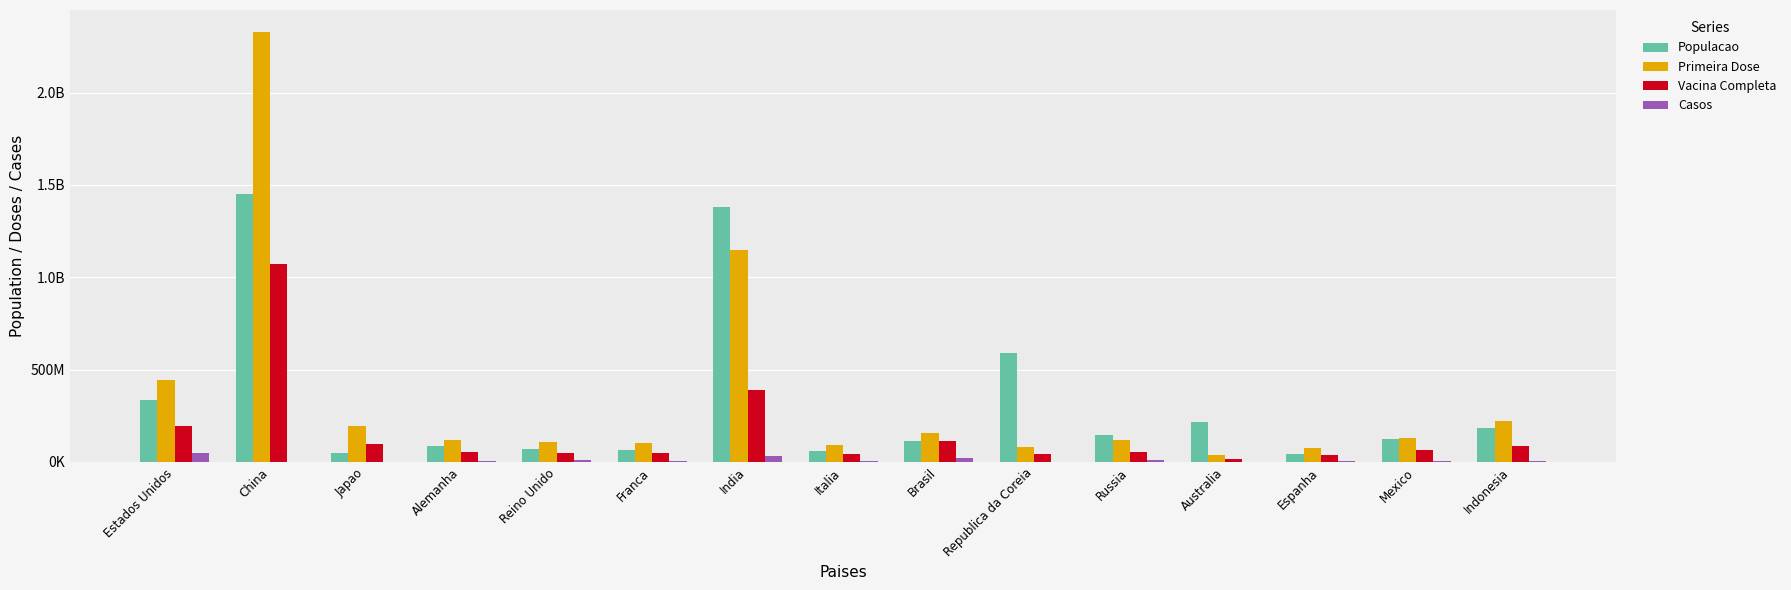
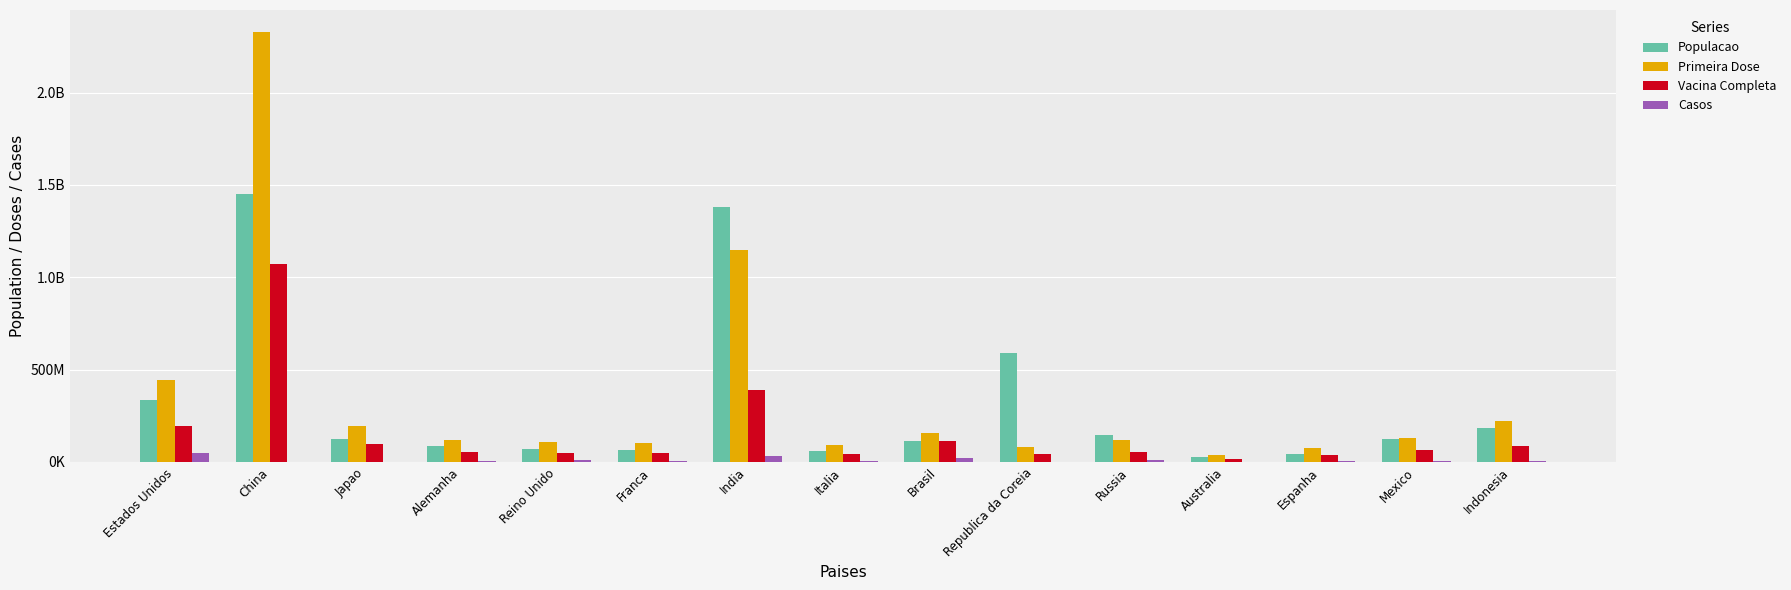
  {
    "Populacao": {
      "Estados Unidos": 330000000,
      "China": 1450000000,
-     "Japao": 50000000,
+     "Japao": 130000000,
      "Alemanha": 80000000,
      "Reino Unido": 70000000,
      "Franca": 70000000,
      "India": 1380000000,
      "Italia": 60000000,
      "Brasil": 110000000,
      "Republica da Coreia": 590000000,
      "Russia": 150000000,
-     "Australia": 220000000,
+     "Australia": 20000000,
      "Espanha": 40000000,
      "Mexico": 130000000,
      "Indonesia": 180000000
    },
    "Primeira Dose": {
      "Estados Unidos": 450000000,
      "China": 2330000000,
      "Japao": 200000000,
      "Alemanha": 120000000,
      "Reino Unido": 110000000,
      "Franca": 100000000,
      "India": 1150000000,
      "Italia": 90000000,
      "Brasil": 150000000,
      "Republica da Coreia": 80000000,
      "Russia": 120000000,
      "Australia": 40000000,
      "Espanha": 70000000,
      "Mexico": 130000000,
      "Indonesia": 220000000
    },
    "Vacina Completa": {
      "Estados Unidos": 190000000,
      "China": 1070000000,
      "Japao": 100000000,
      "Alemanha": 60000000,
      "Reino Unido": 50000000,
      "Franca": 50000000,
      "India": 390000000,
      "Italia": 40000000,
      "Brasil": 110000000,
      "Republica da Coreia": 40000000,
      "Russia": 50000000,
      "Australia": 20000000,
      "Espanha": 40000000,
      "Mexico": 60000000,
      "Indonesia": 90000000
    },
    "Casos": {
      "Estados Unidos": 50000000,
      "India": 30000000,
      "Brasil": 20000000
    }
  }
